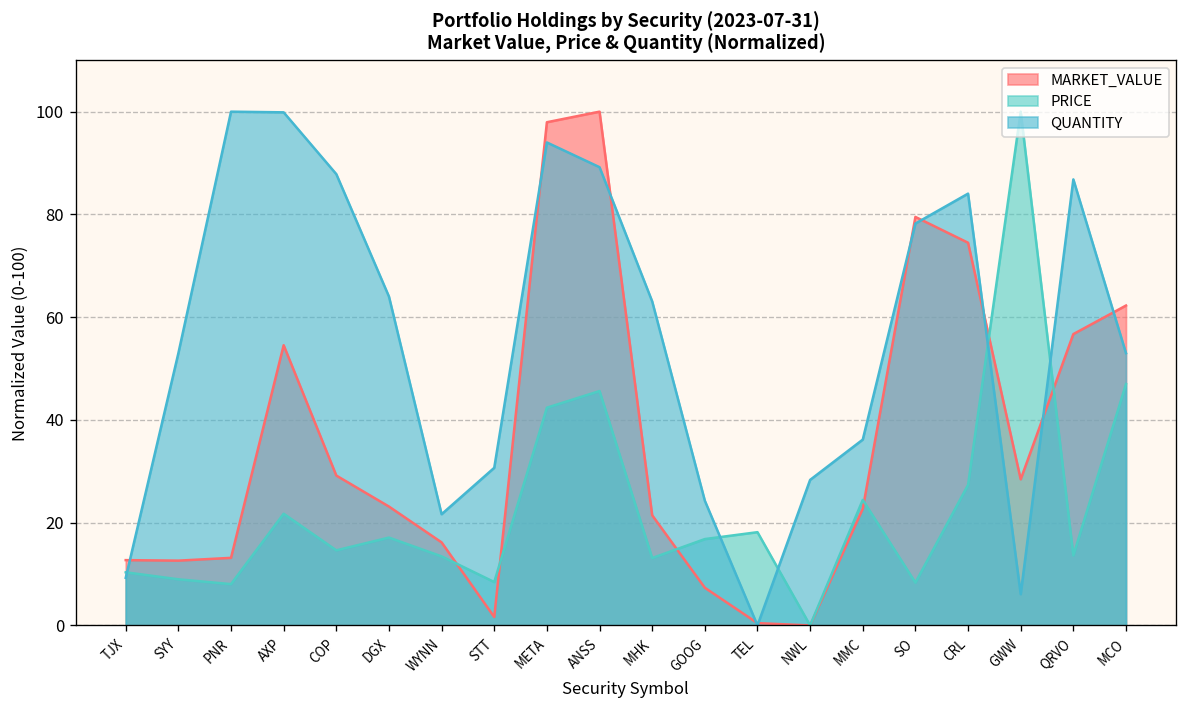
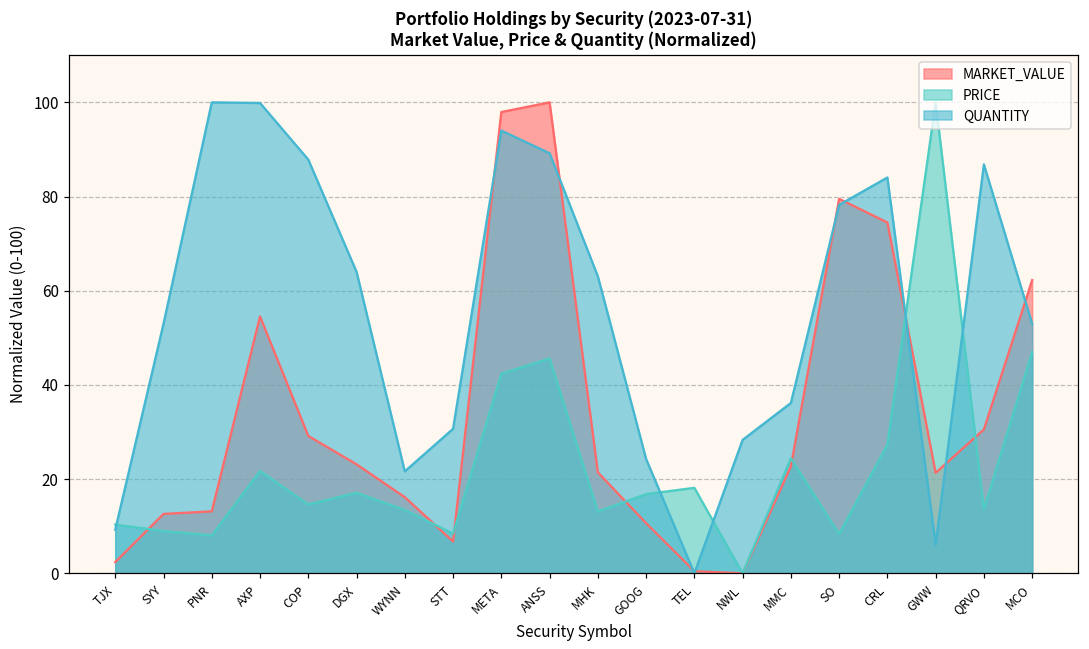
  {
    "MARKET_VALUE": {
-     "TJX": 13,
+     "TJX": 2,
      "SYY": 13,
      "PNR": 13,
      "AXP": 55,
      "COP": 29,
      "DGX": 23,
      "WYNN": 16,
-     "STT": 2,
+     "STT": 7,
      "META": 98,
      "ANSS": 100,
      "MHK": 21,
-     "GOOG": 7,
+     "GOOG": 11,
      "MMC": 23,
      "SO": 80,
      "CRL": 74,
-     "GWW": 28,
-     "QRVO": 57,
+     "GWW": 21,
+     "QRVO": 31,
      "MCO": 62
    }
  }
